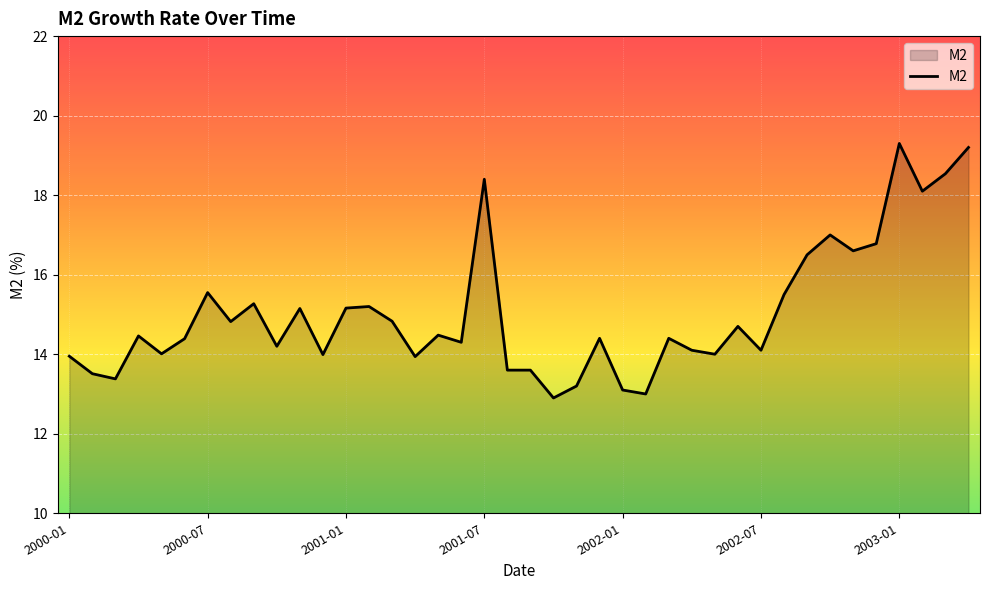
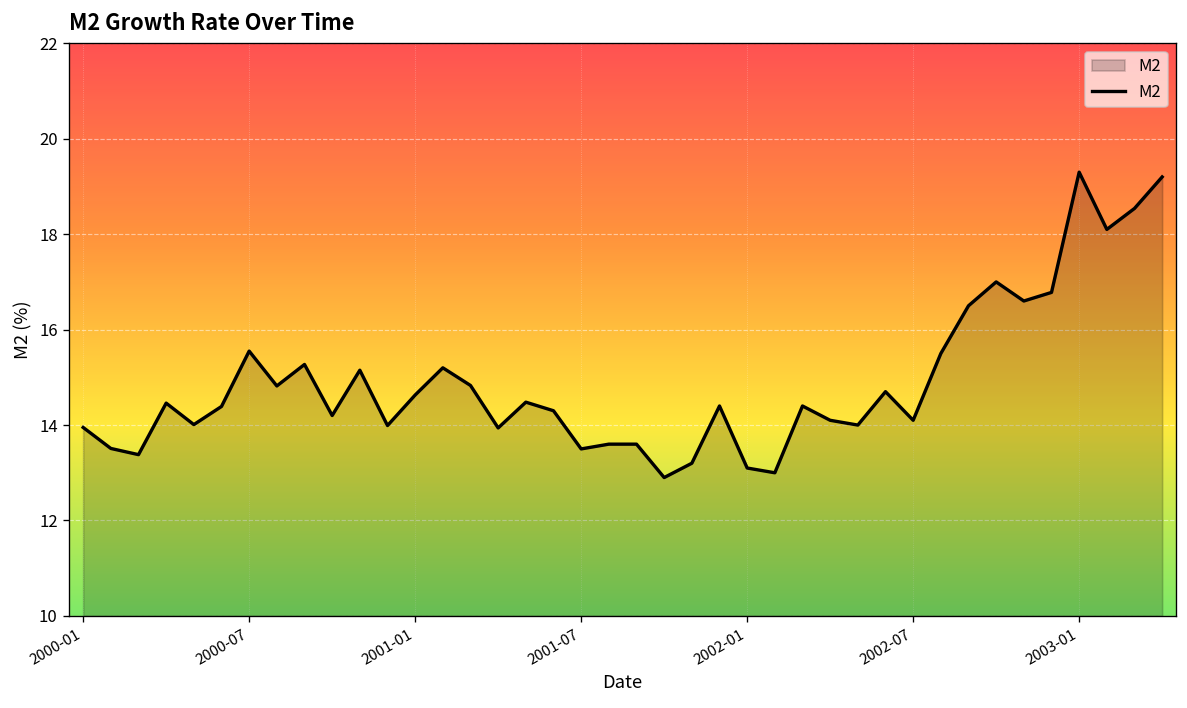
  {
    "2000-01": 14.0,
    "2000-07": 15.6,
-   "2001-01": 15.2,
-   "2001-07": 18.4,
+   "2001-01": 14.6,
+   "2001-07": 13.5,
    "2002-01": 13.1,
    "2002-07": 14.1,
    "2003-01": 19.3
  }
